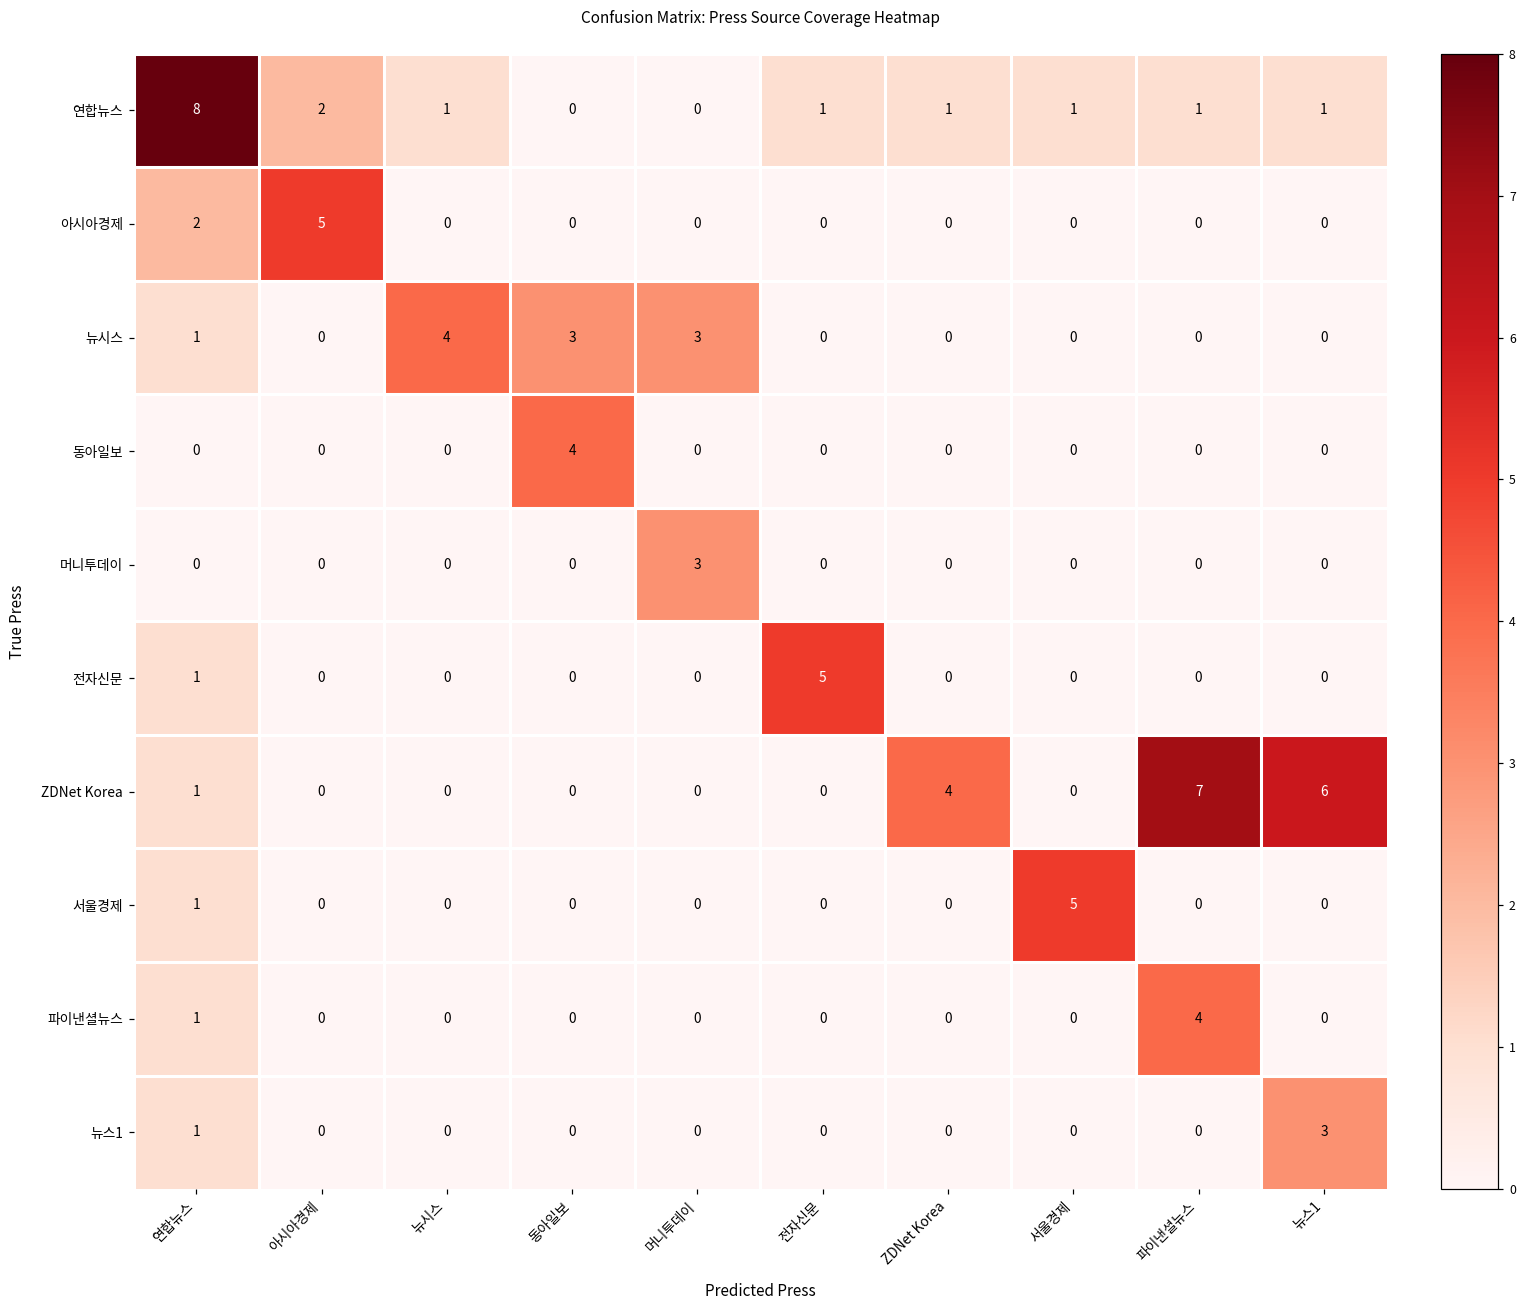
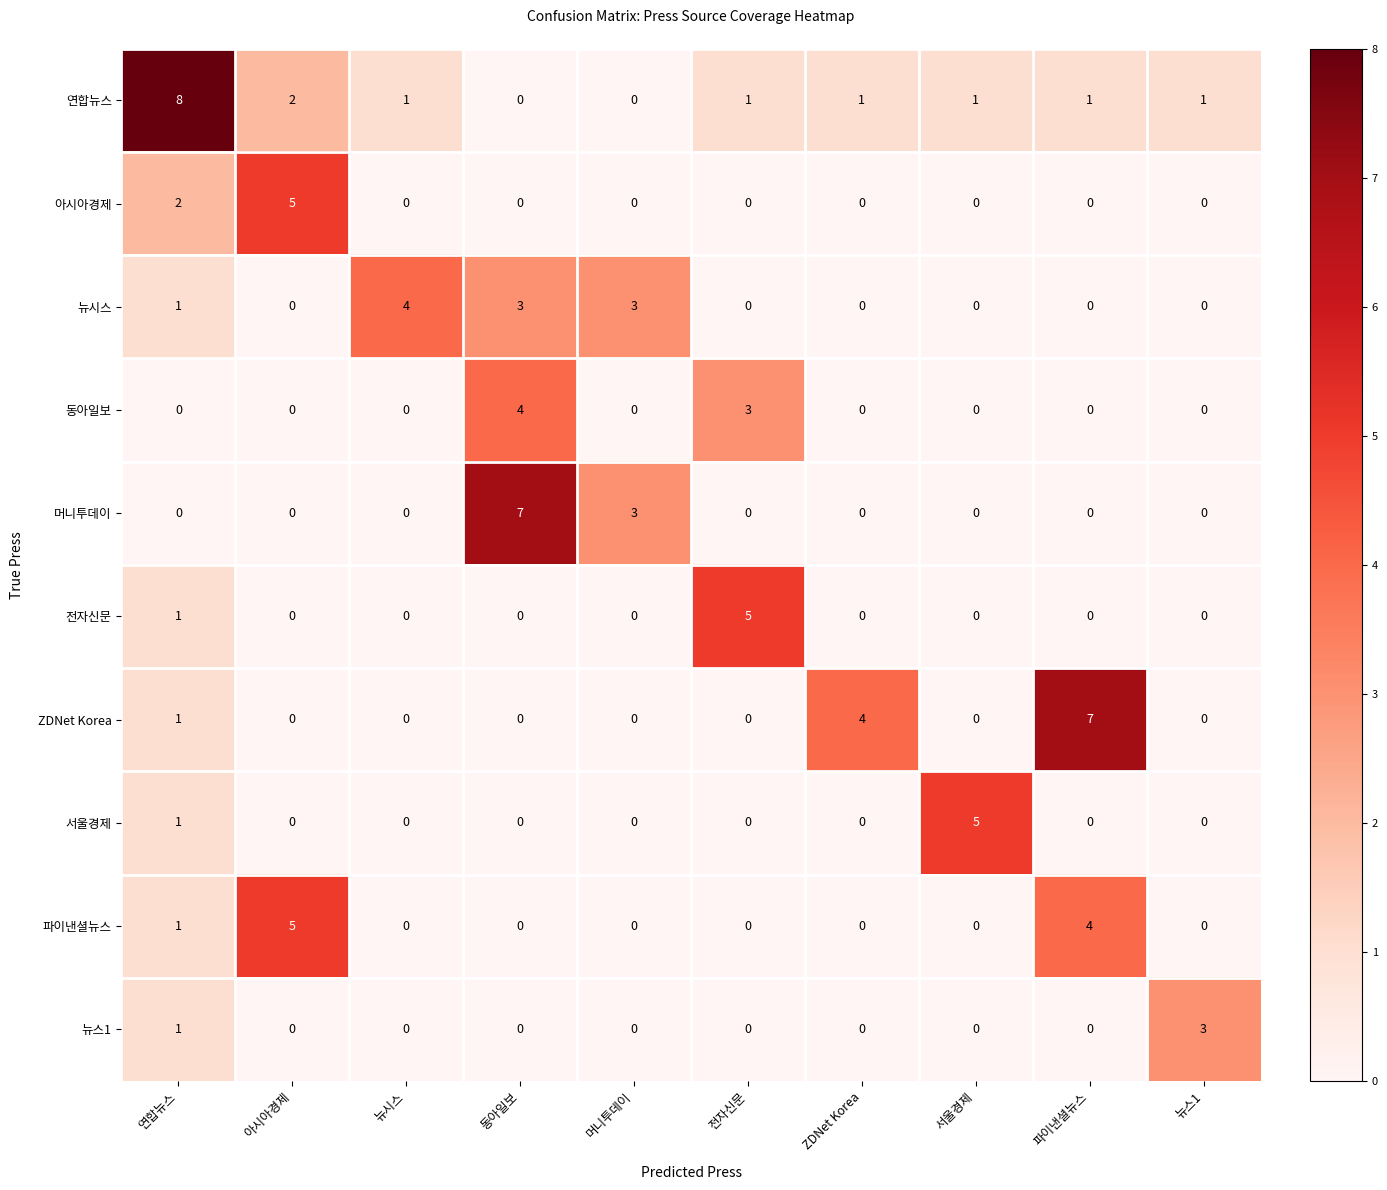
  {
    "연합뉴스": {
      "연합뉴스": 8,
      "아시아경제": 2,
      "뉴시스": 1,
      "동아일보": 0,
      "머니투데이": 0,
      "전자신문": 1,
      "ZDNet Korea": 1,
      "서울경제": 1,
      "파이낸셜뉴스": 1,
      "뉴스1": 1
    },
    "아시아경제": {
      "연합뉴스": 2,
      "아시아경제": 5,
      "뉴시스": 0,
      "동아일보": 0,
      "머니투데이": 0,
      "전자신문": 0,
      "ZDNet Korea": 0,
      "서울경제": 0,
      "파이낸셜뉴스": 0,
      "뉴스1": 0
    },
    "뉴시스": {
      "연합뉴스": 1,
      "아시아경제": 0,
      "뉴시스": 4,
      "동아일보": 3,
      "머니투데이": 3,
      "전자신문": 0,
      "ZDNet Korea": 0,
      "서울경제": 0,
      "파이낸셜뉴스": 0,
      "뉴스1": 0
    },
    "동아일보": {
      "연합뉴스": 0,
      "아시아경제": 0,
      "뉴시스": 0,
      "동아일보": 4,
      "머니투데이": 0,
-     "전자신문": 0,
+     "전자신문": 3,
      "ZDNet Korea": 0,
      "서울경제": 0,
      "파이낸셜뉴스": 0,
      "뉴스1": 0
    },
    "머니투데이": {
      "연합뉴스": 0,
      "아시아경제": 0,
      "뉴시스": 0,
-     "동아일보": 0,
+     "동아일보": 7,
      "머니투데이": 3,
      "전자신문": 0,
      "ZDNet Korea": 0,
      "서울경제": 0,
      "파이낸셜뉴스": 0,
      "뉴스1": 0
    },
    "전자신문": {
      "연합뉴스": 1,
      "아시아경제": 0,
      "뉴시스": 0,
      "동아일보": 0,
      "머니투데이": 0,
      "전자신문": 5,
      "ZDNet Korea": 0,
      "서울경제": 0,
      "파이낸셜뉴스": 0,
      "뉴스1": 0
    },
    "ZDNet Korea": {
      "연합뉴스": 1,
      "아시아경제": 0,
      "뉴시스": 0,
      "동아일보": 0,
      "머니투데이": 0,
      "전자신문": 0,
      "ZDNet Korea": 4,
      "서울경제": 0,
      "파이낸셜뉴스": 7,
-     "뉴스1": 6
+     "뉴스1": 0
    },
    "서울경제": {
      "연합뉴스": 1,
      "아시아경제": 0,
      "뉴시스": 0,
      "동아일보": 0,
      "머니투데이": 0,
      "전자신문": 0,
      "ZDNet Korea": 0,
      "서울경제": 5,
      "파이낸셜뉴스": 0,
      "뉴스1": 0
    },
    "파이낸셜뉴스": {
      "연합뉴스": 1,
-     "아시아경제": 0,
+     "아시아경제": 5,
      "뉴시스": 0,
      "동아일보": 0,
      "머니투데이": 0,
      "전자신문": 0,
      "ZDNet Korea": 0,
      "서울경제": 0,
      "파이낸셜뉴스": 4,
      "뉴스1": 0
    },
    "뉴스1": {
      "연합뉴스": 1,
      "아시아경제": 0,
      "뉴시스": 0,
      "동아일보": 0,
      "머니투데이": 0,
      "전자신문": 0,
      "ZDNet Korea": 0,
      "서울경제": 0,
      "파이낸셜뉴스": 0,
      "뉴스1": 3
    }
  }
